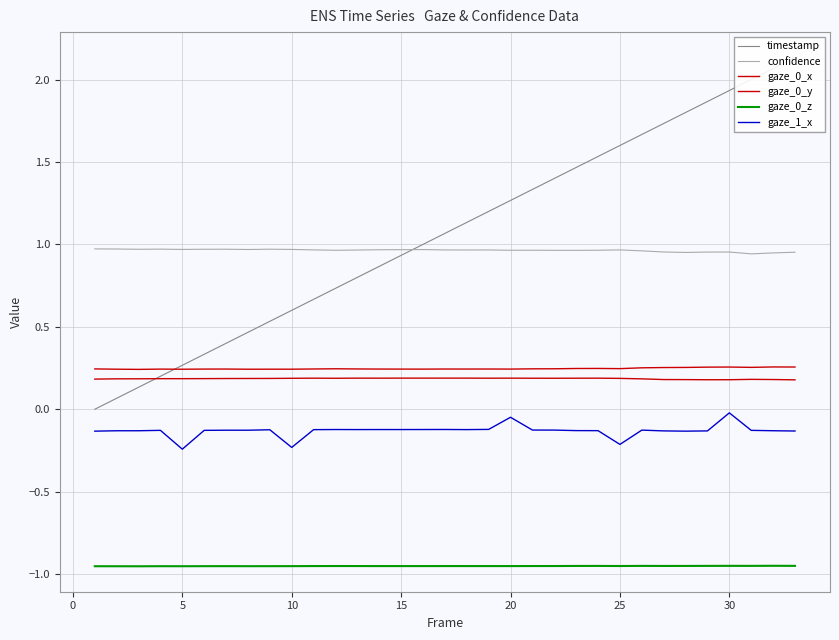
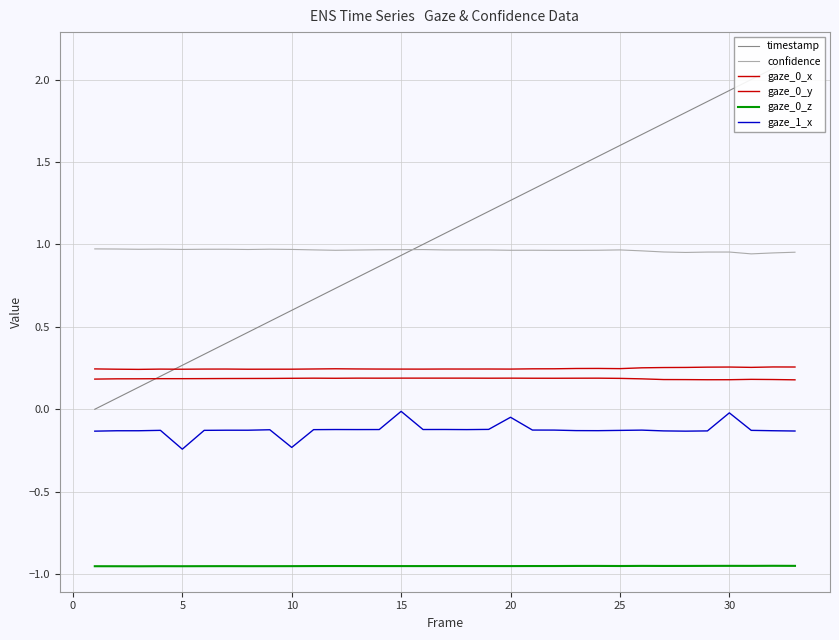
  {
    "gaze_0_z": {
      "5": -0.95,
      "10": -0.95,
      "15": -0.95,
      "20": -0.95,
      "25": -0.95,
      "30": -0.95
    },
    "gaze_1_x": {
      "5": -0.24,
      "10": -0.23,
-     "15": -0.12,
+     "15": -0.01,
      "20": -0.05,
-     "25": -0.21,
+     "25": -0.13,
      "30": -0.02
    }
  }
